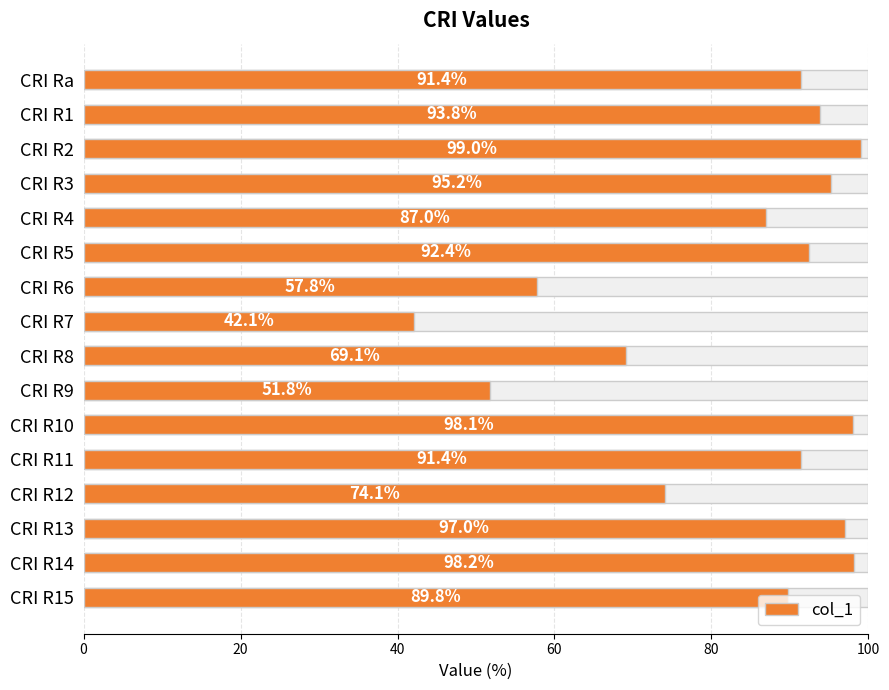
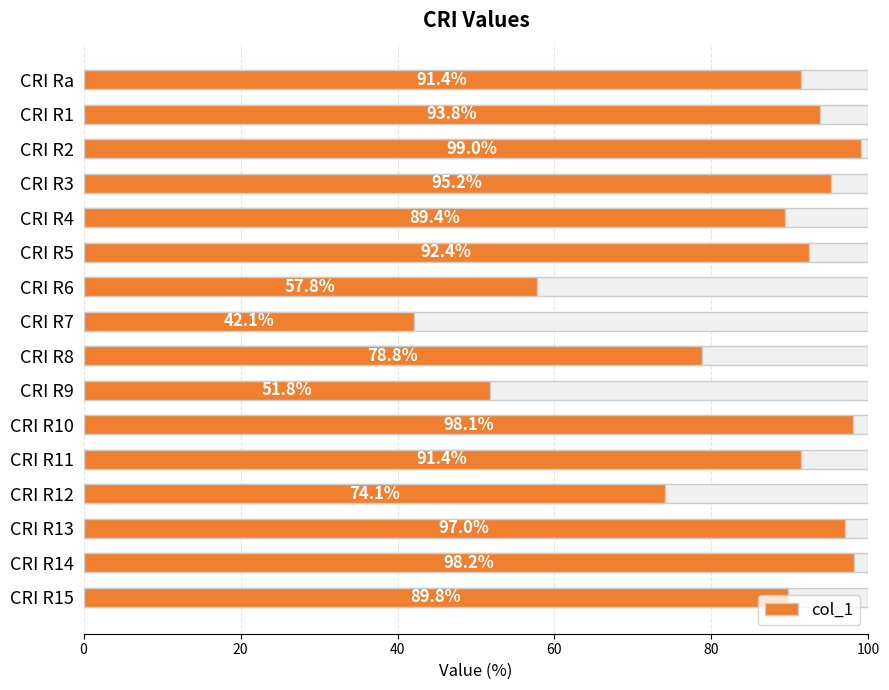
  {
    "col_1": {
-     "CRI R4": "87.0%",
-     "CRI R8": "69.1%"
+     "CRI R4": "89.4%",
+     "CRI R8": "78.8%"
    }
  }
